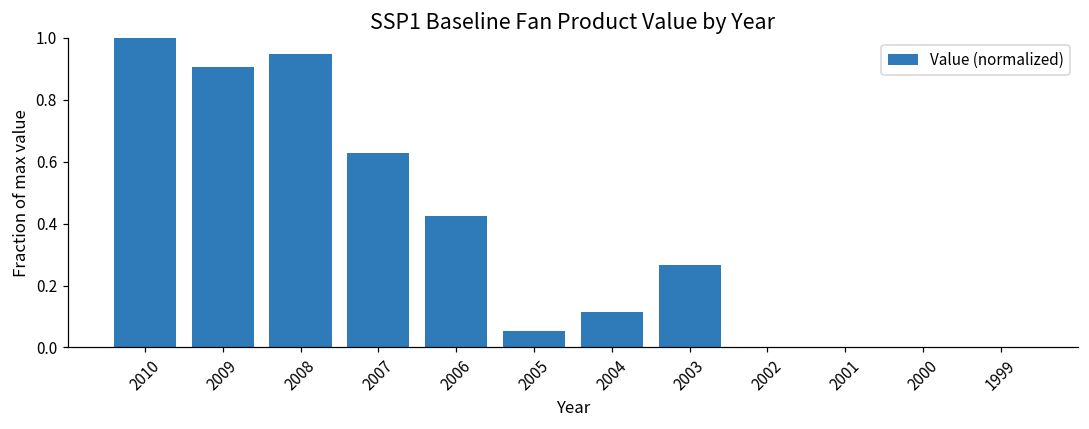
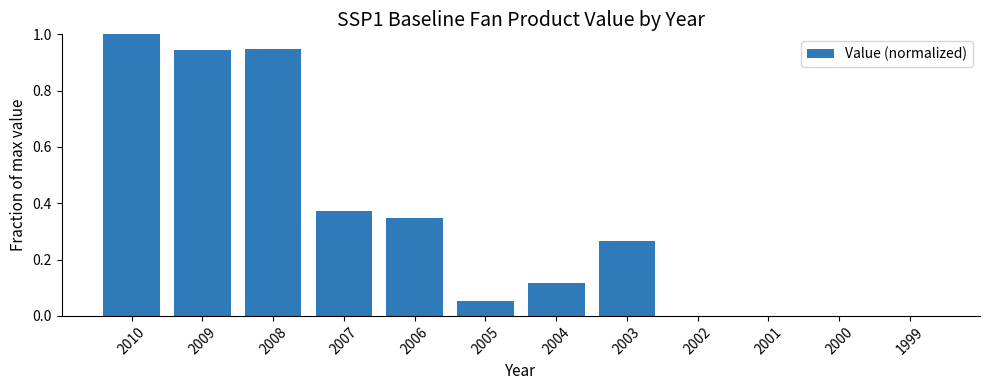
  {
    "2010": 1.00,
-   "2009": 0.91,
+   "2009": 0.95,
    "2008": 0.95,
-   "2007": 0.63,
-   "2006": 0.42,
+   "2007": 0.37,
+   "2006": 0.35,
    "2005": 0.05,
    "2004": 0.12,
    "2003": 0.27
  }
